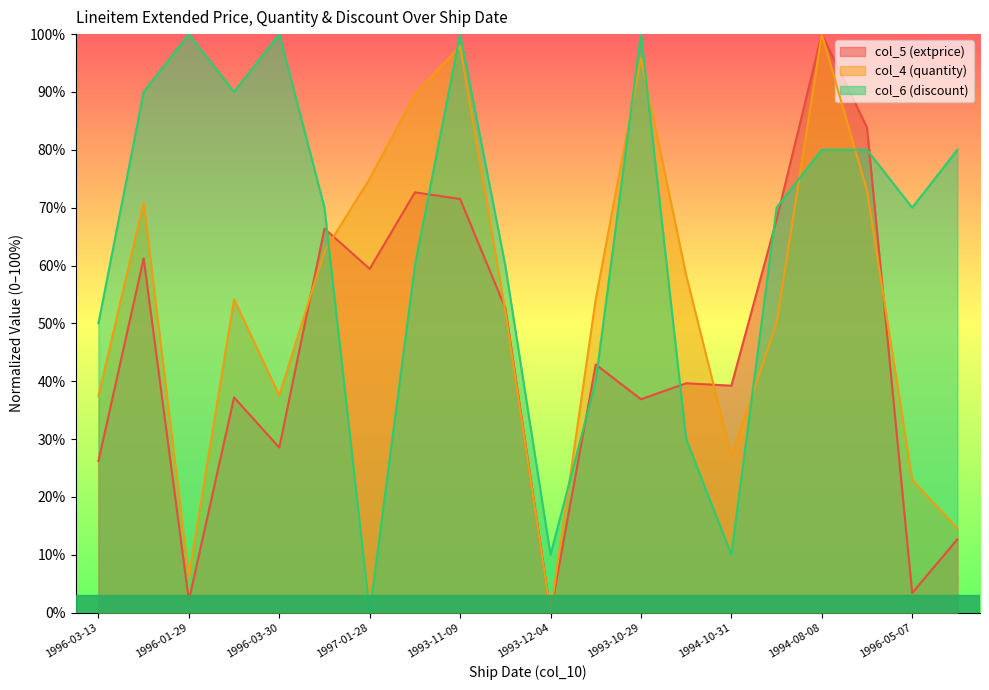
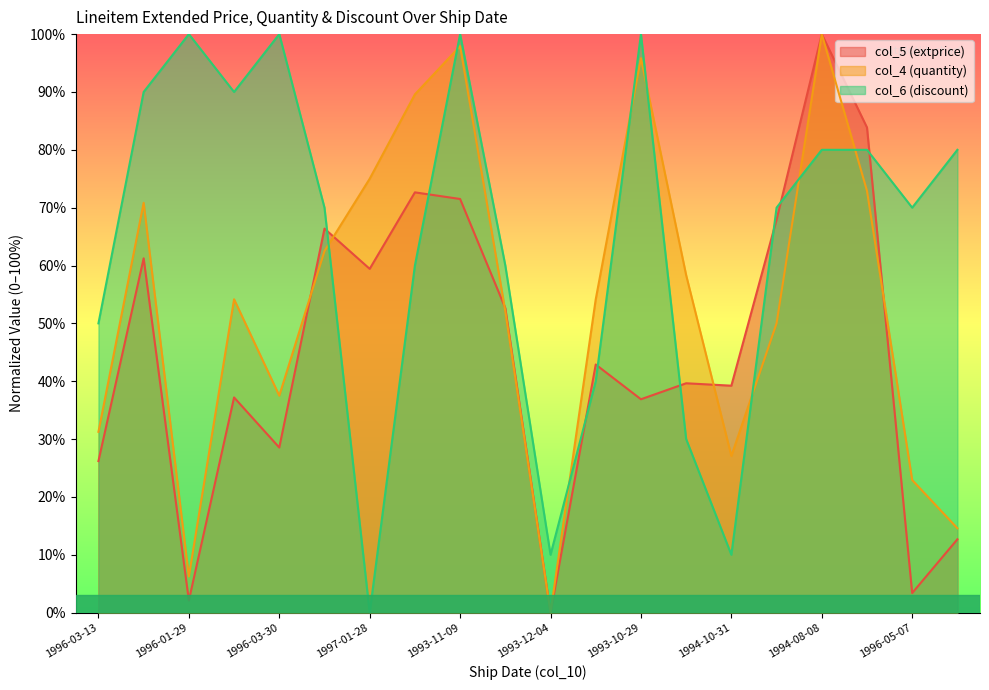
  {
    "col_5 (extprice)": {
      "1996-03-13": "26%",
      "1996-03-30": "29%",
      "1997-01-28": "59%",
      "1993-11-09": "72%",
      "1993-10-29": "37%",
      "1994-10-31": "39%",
      "1996-05-07": "3%"
    },
    "col_4 (quantity)": {
-     "1996-03-13": "38%",
+     "1996-03-13": "31%",
      "1996-01-29": "6%",
      "1996-03-30": "38%",
      "1997-01-28": "75%",
      "1993-11-09": "98%",
      "1993-10-29": "96%",
      "1994-10-31": "27%",
      "1996-05-07": "23%"
    },
    "col_6 (discount)": {
      "1996-03-13": "50%",
      "1996-01-29": "100%",
      "1996-03-30": "100%",
      "1993-11-09": "100%",
      "1993-12-04": "10%",
      "1993-10-29": "100%",
      "1994-10-31": "10%",
      "1994-08-08": "80%",
      "1996-05-07": "70%"
    }
  }
